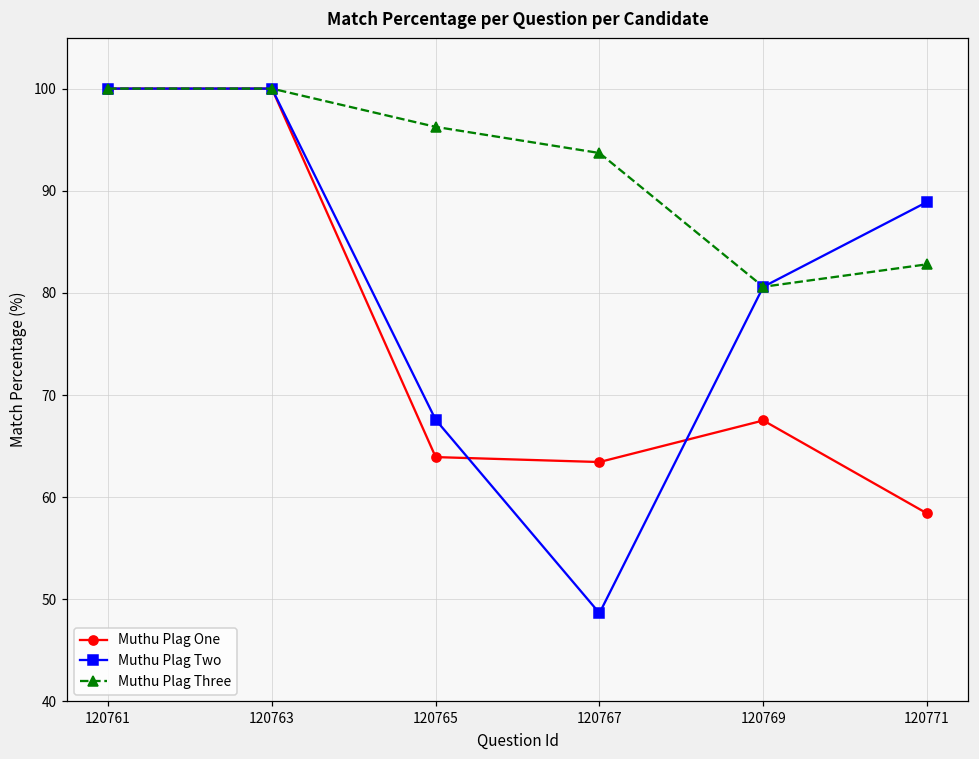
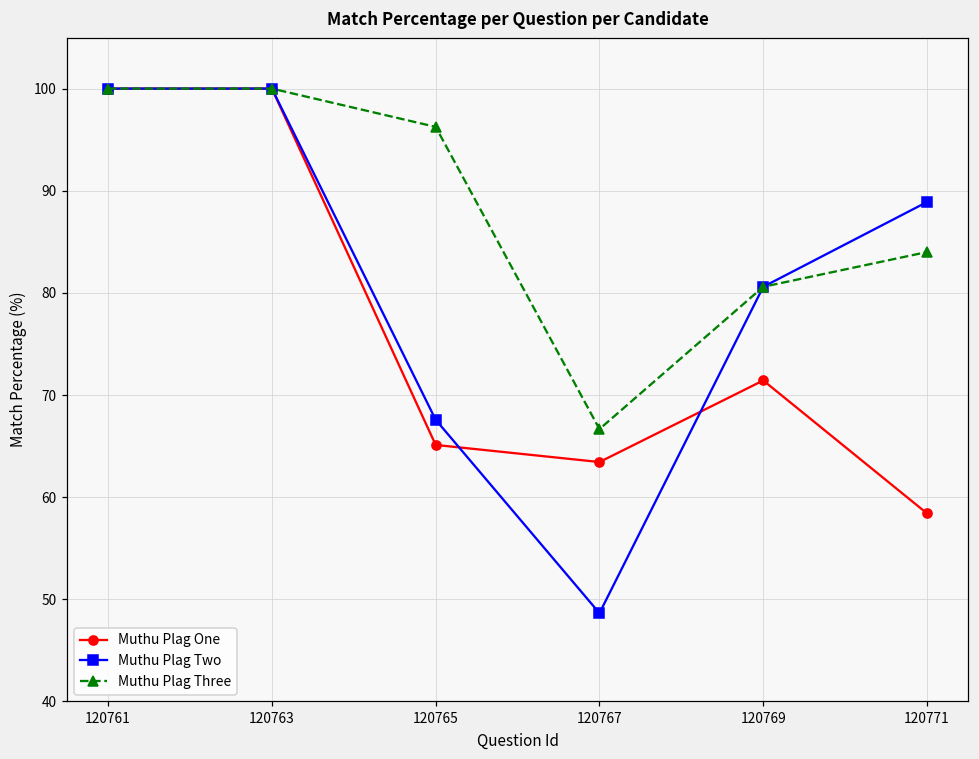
  {
    "Muthu Plag One": {
-     "120765": 64,
+     "120765": 65,
      "120767": 63,
-     "120769": 68,
+     "120769": 71,
      "120771": 58
    },
    "Muthu Plag Two": {
      "120765": 68,
      "120767": 49,
      "120771": 89
    },
    "Muthu Plag Three": {
      "120765": 96,
-     "120767": 94,
-     "120771": 83
+     "120767": 67,
+     "120771": 84
    }
  }
